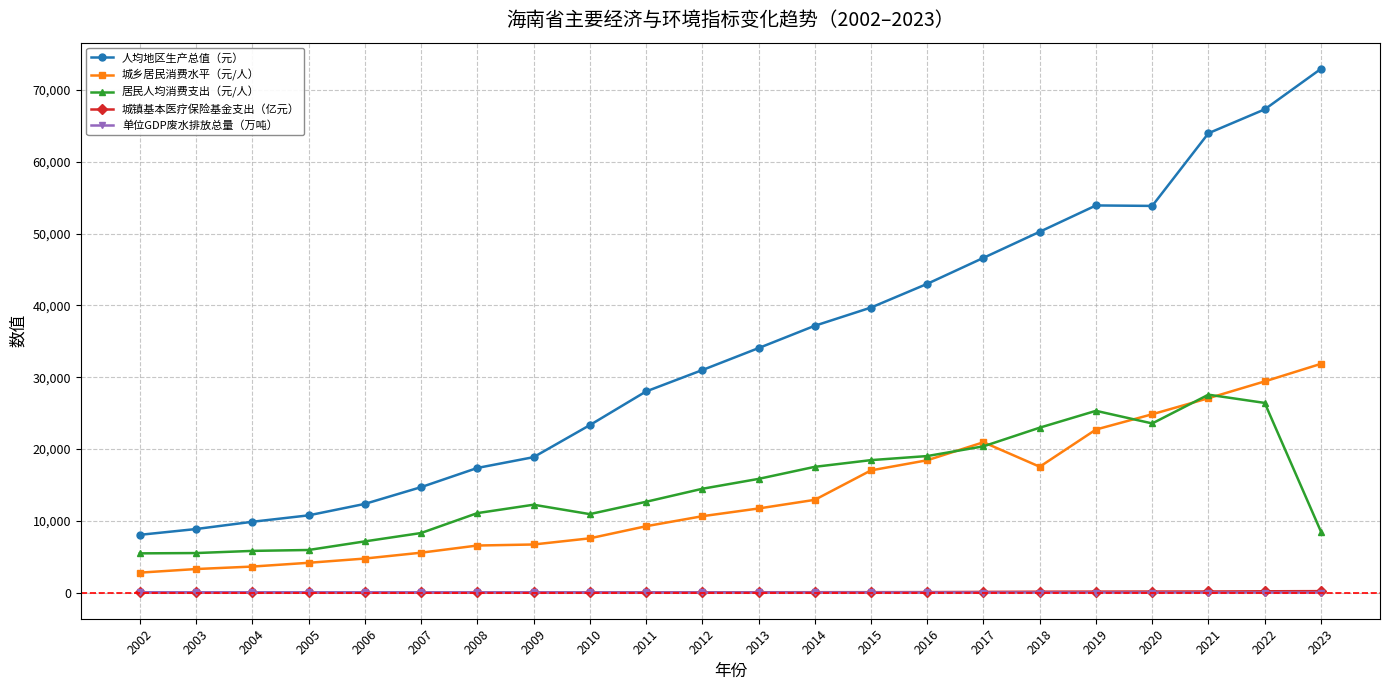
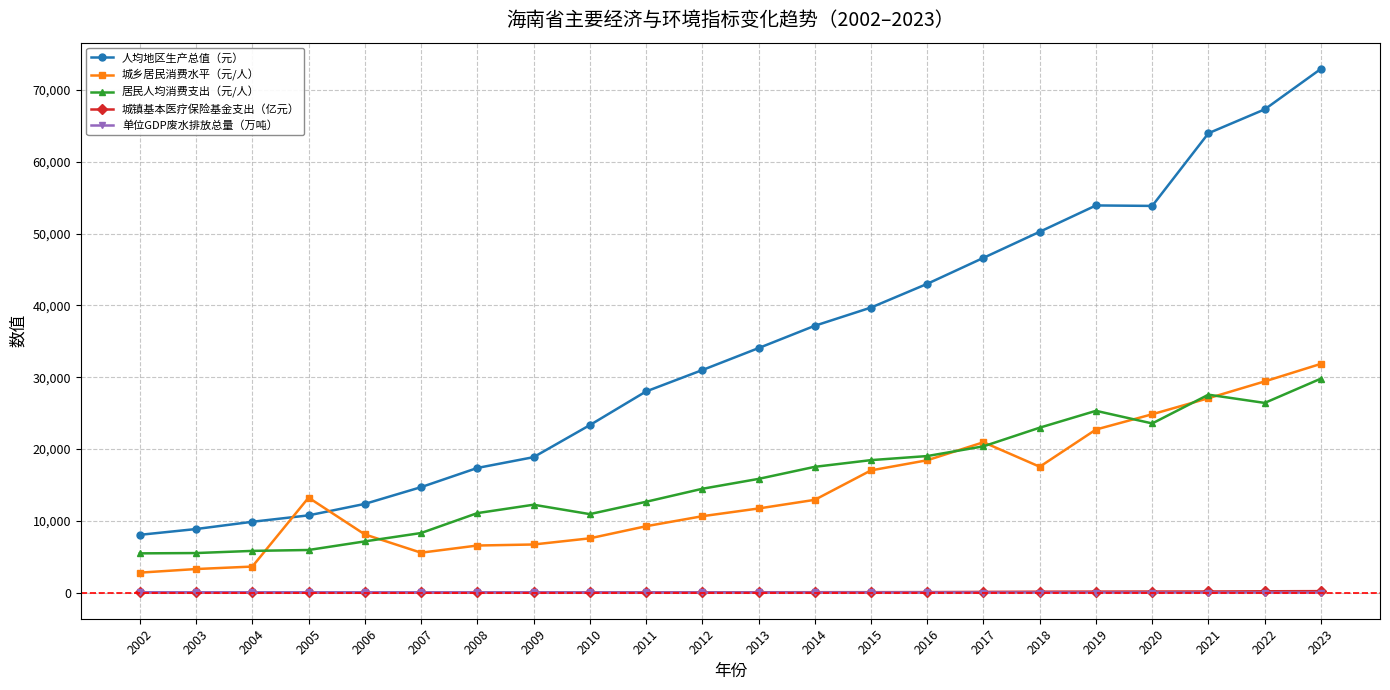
  {
    "人均地区生产总值（元）": {
      "2002": "8,000",
      "2003": "9,000",
      "2004": "10,000",
      "2005": "11,000",
      "2006": "12,000",
      "2007": "15,000",
      "2008": "17,000",
      "2009": "19,000",
      "2010": "23,000",
      "2011": "28,000",
      "2012": "31,000",
      "2013": "34,000",
      "2014": "37,000",
      "2015": "40,000",
      "2016": "43,000",
      "2017": "47,000",
      "2018": "50,000",
      "2019": "54,000",
      "2020": "54,000",
      "2021": "64,000",
      "2022": "67,000",
      "2023": "73,000"
    },
    "城乡居民消费水平（元/人）": {
      "2002": "3,000",
      "2003": "3,000",
      "2004": "4,000",
-     "2005": "4,000",
-     "2006": "5,000",
+     "2005": "13,000",
+     "2006": "8,000",
      "2007": "6,000",
      "2008": "7,000",
      "2009": "7,000",
      "2010": "8,000",
      "2011": "9,000",
      "2012": "11,000",
      "2013": "12,000",
      "2014": "13,000",
      "2015": "17,000",
      "2016": "18,000",
      "2017": "21,000",
      "2018": "18,000",
      "2019": "23,000",
      "2020": "25,000",
      "2021": "27,000",
      "2022": "29,000",
      "2023": "32,000"
    },
    "居民人均消费支出（元/人）": {
      "2002": "5,000",
      "2003": "6,000",
      "2004": "6,000",
      "2005": "6,000",
      "2006": "7,000",
      "2007": "8,000",
      "2008": "11,000",
      "2009": "12,000",
      "2010": "11,000",
      "2011": "13,000",
      "2012": "14,000",
      "2013": "16,000",
      "2014": "18,000",
      "2015": "18,000",
      "2016": "19,000",
      "2017": "20,000",
      "2018": "23,000",
      "2019": "25,000",
      "2020": "24,000",
      "2021": "28,000",
      "2022": "26,000",
-     "2023": "8,000"
+     "2023": "30,000"
    }
  }
